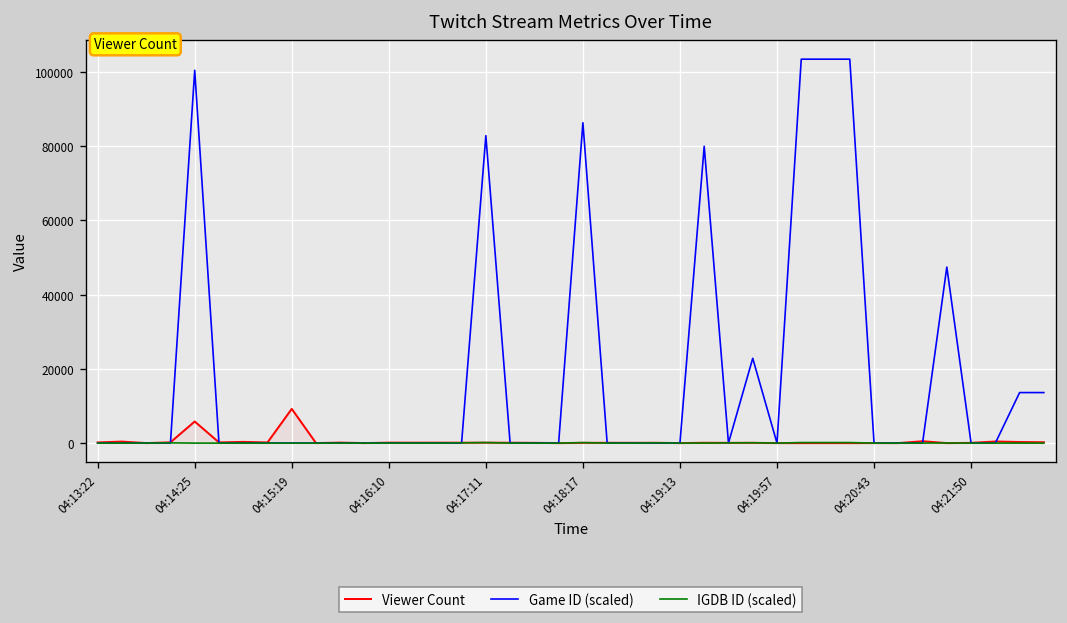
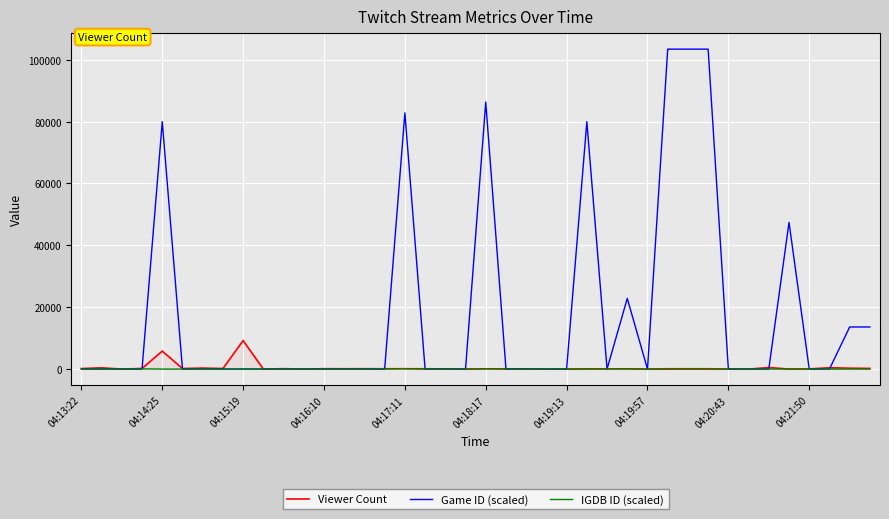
  {
    "Viewer Count": {
      "04:14:25": 6000,
      "04:15:19": 9000
    },
    "Game ID (scaled)": {
-     "04:14:25": 100000,
+     "04:14:25": 80000,
      "04:17:11": 83000,
      "04:18:17": 86000
    },
    "IGDB ID (scaled)": {
      "04:14:25": 0
    }
  }
